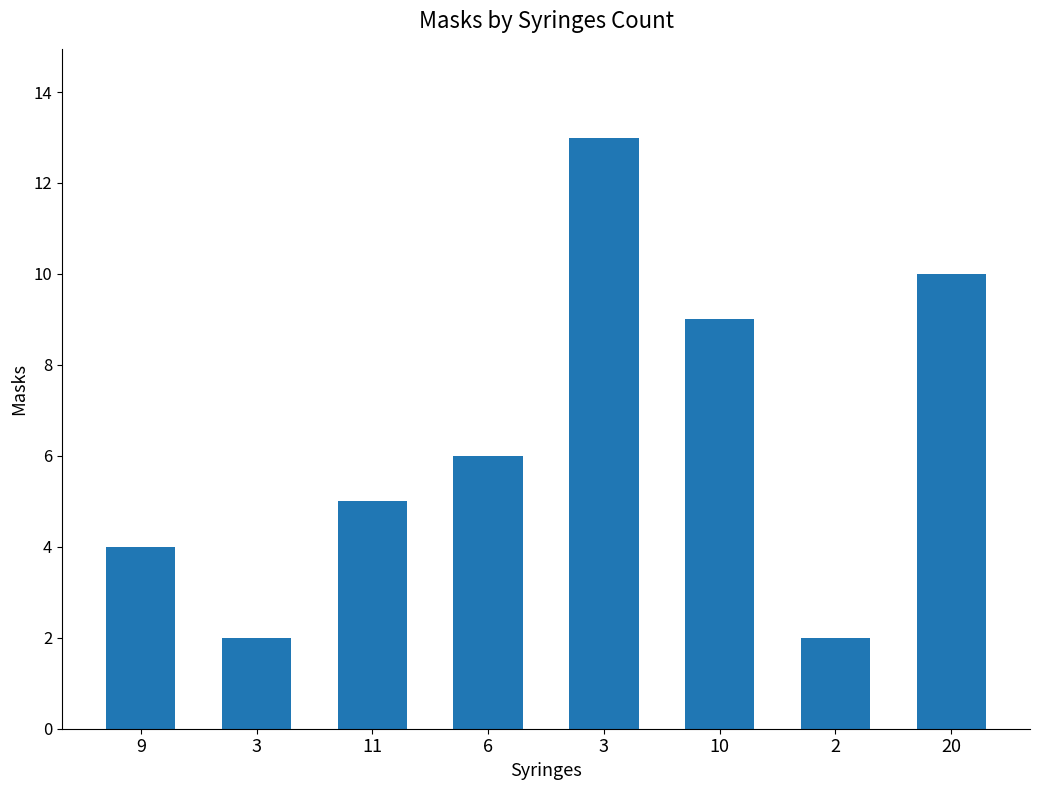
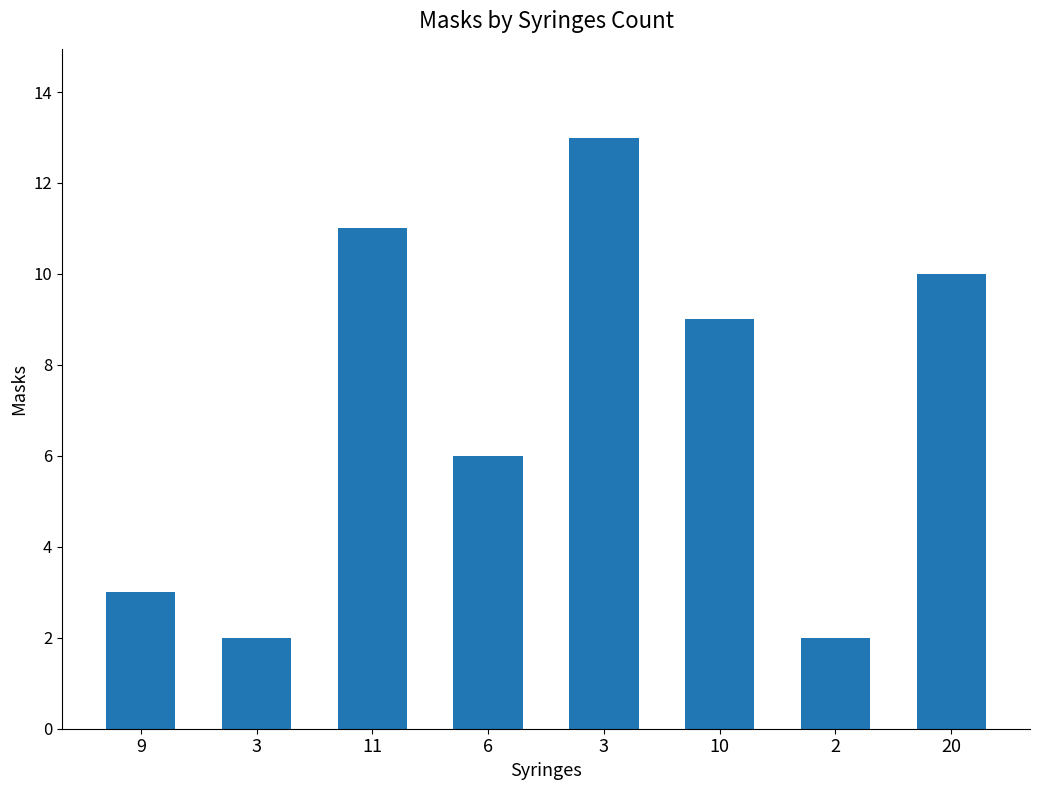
  {
-   "9": 4,
-   "11": 5,
+   "9": 3,
+   "11": 11,
    "6": 6,
    "10": 9,
    "2": 2,
    "20": 10
  }
